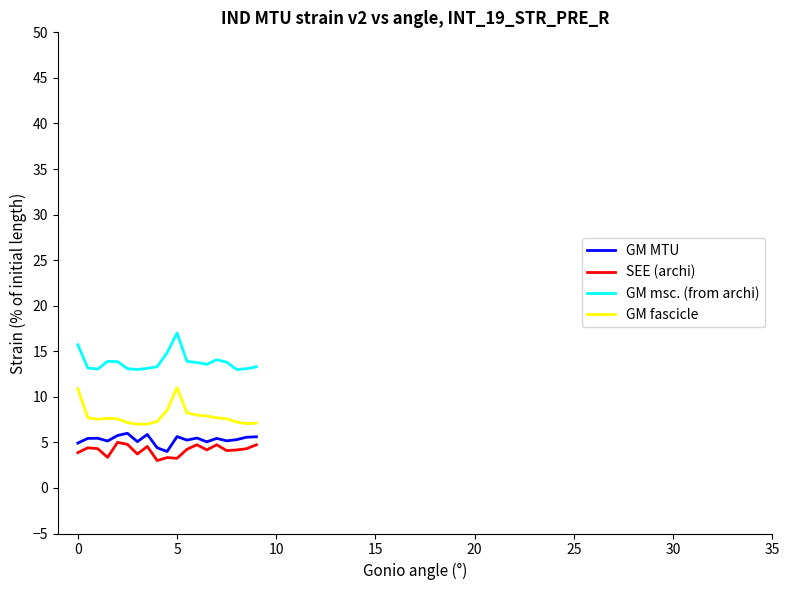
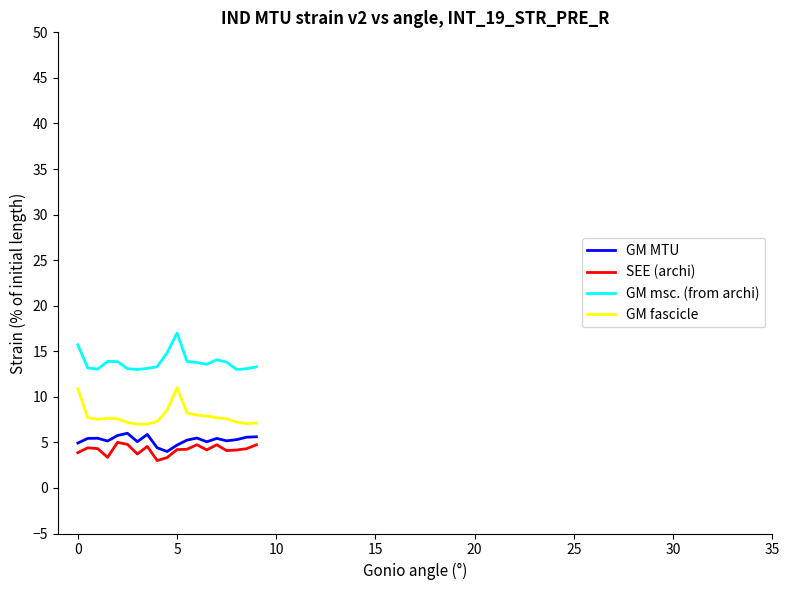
  {
    "GM MTU": {
      "0": 5,
-     "5": 6
+     "5": 5
    },
    "SEE (archi)": {
      "0": 4,
-     "5": 3
+     "5": 4
    },
    "GM msc. (from archi)": {
      "0": 16,
      "5": 17
    },
    "GM fascicle": {
      "0": 11,
      "5": 11
    }
  }
